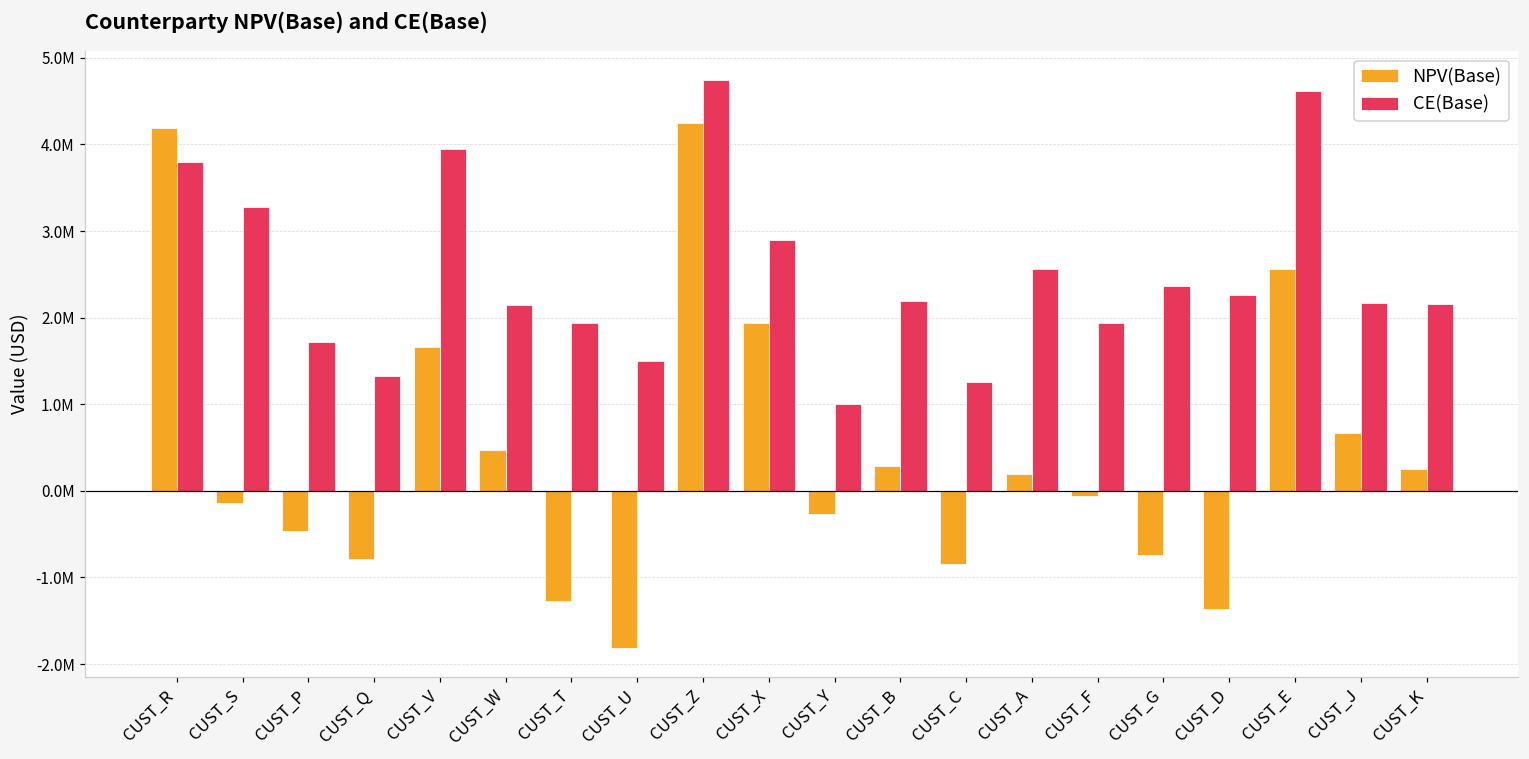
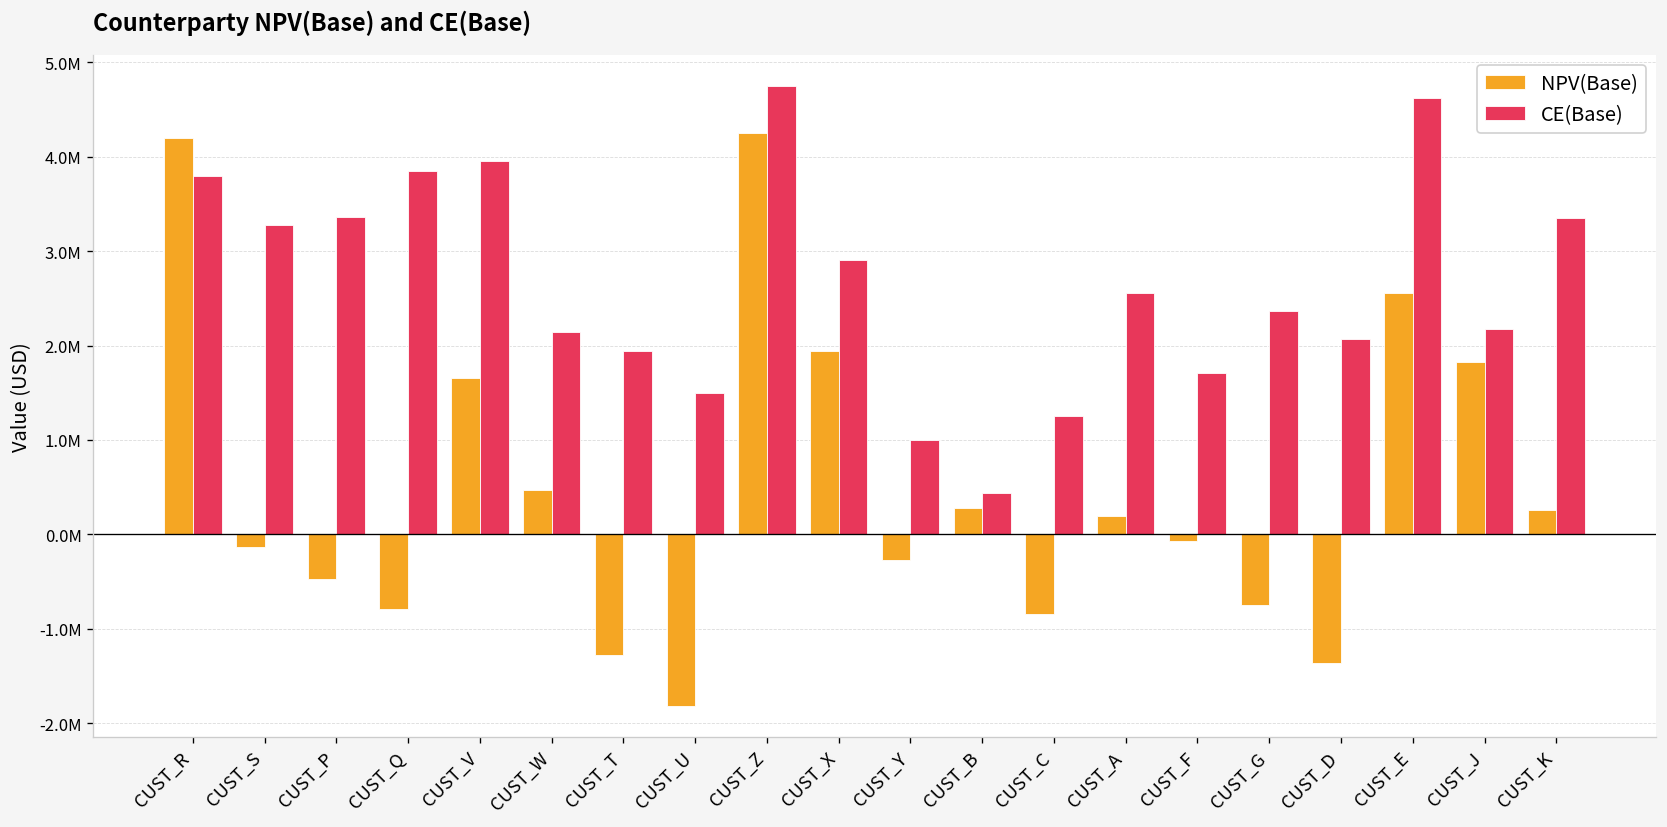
  {
    "NPV(Base)": {
      "CUST_R": 4200000,
      "CUST_S": -100000,
      "CUST_P": -500000,
      "CUST_Q": -800000,
      "CUST_V": 1700000,
      "CUST_W": 500000,
      "CUST_T": -1300000,
      "CUST_U": -1800000,
      "CUST_Z": 4200000,
      "CUST_X": 1900000,
      "CUST_Y": -300000,
      "CUST_B": 300000,
      "CUST_C": -800000,
      "CUST_A": 200000,
      "CUST_F": -100000,
      "CUST_G": -700000,
      "CUST_D": -1400000,
      "CUST_E": 2600000,
-     "CUST_J": 700000,
+     "CUST_J": 1800000,
      "CUST_K": 300000
    },
    "CE(Base)": {
      "CUST_R": 3800000,
      "CUST_S": 3300000,
-     "CUST_P": 1700000,
-     "CUST_Q": 1300000,
+     "CUST_P": 3400000,
+     "CUST_Q": 3800000,
      "CUST_V": 4000000,
      "CUST_W": 2100000,
      "CUST_T": 1900000,
      "CUST_U": 1500000,
      "CUST_Z": 4700000,
      "CUST_X": 2900000,
      "CUST_Y": 1000000,
-     "CUST_B": 2200000,
+     "CUST_B": 400000,
      "CUST_C": 1300000,
      "CUST_A": 2600000,
-     "CUST_F": 1900000,
+     "CUST_F": 1700000,
      "CUST_G": 2400000,
-     "CUST_D": 2300000,
+     "CUST_D": 2100000,
      "CUST_E": 4600000,
      "CUST_J": 2200000,
-     "CUST_K": 2200000
+     "CUST_K": 3300000
    }
  }
